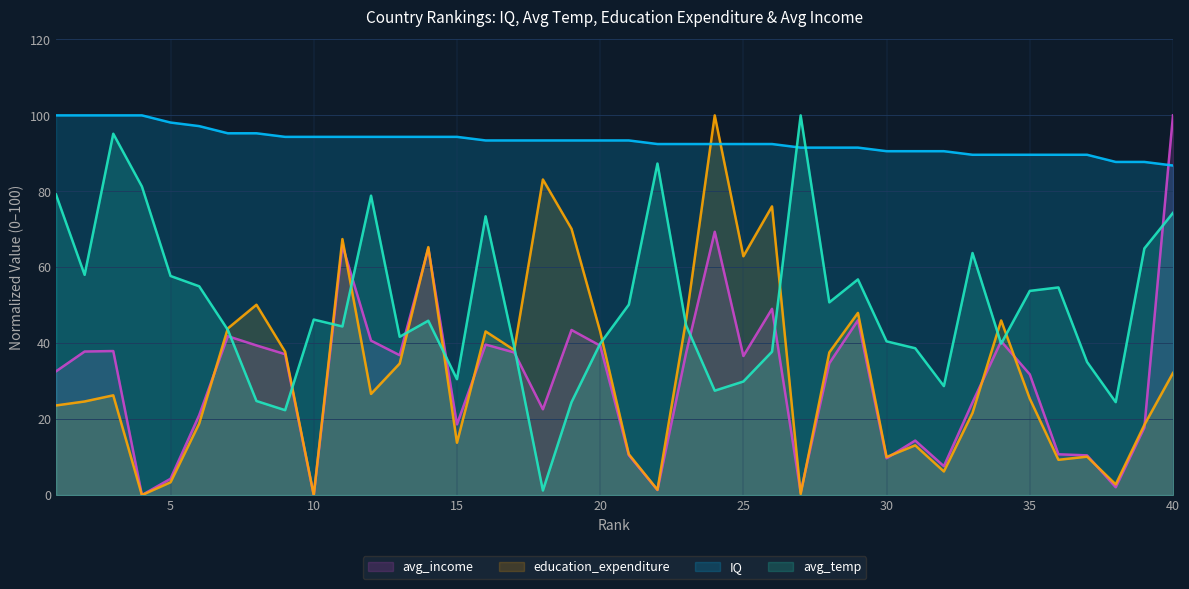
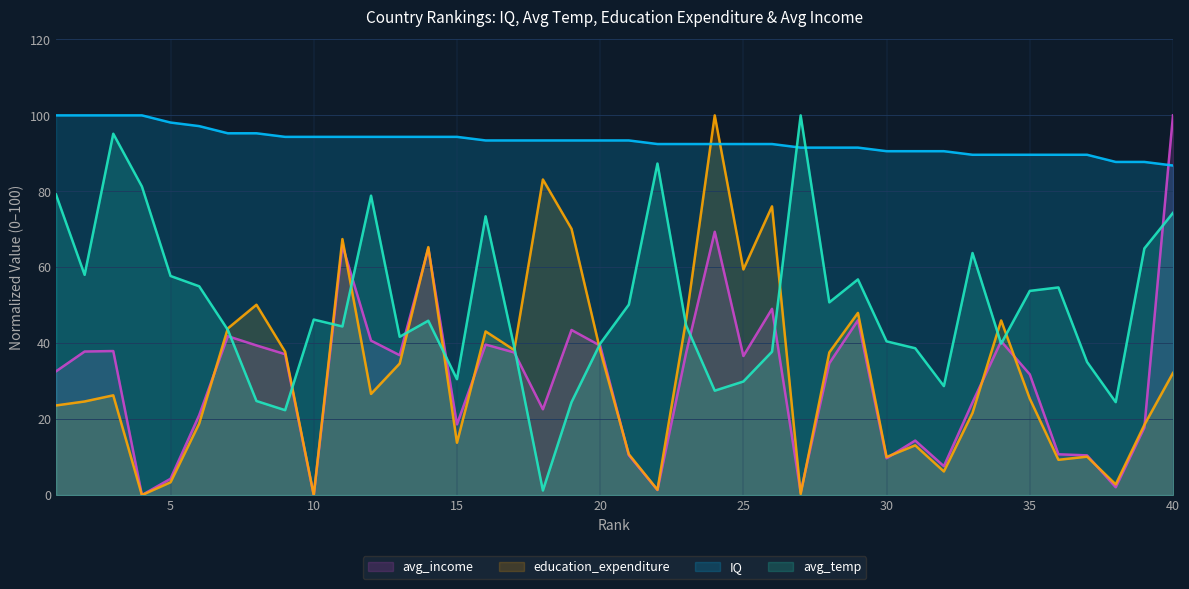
  {
    "avg_income": {
      "5": 4,
      "15": 19,
      "25": 37,
      "35": 32,
      "40": 100
    },
    "education_expenditure": {
      "5": 3,
      "15": 14,
-     "20": 43,
-     "25": 63,
+     "20": 38,
+     "25": 59,
      "35": 25,
      "40": 32
    }
  }
